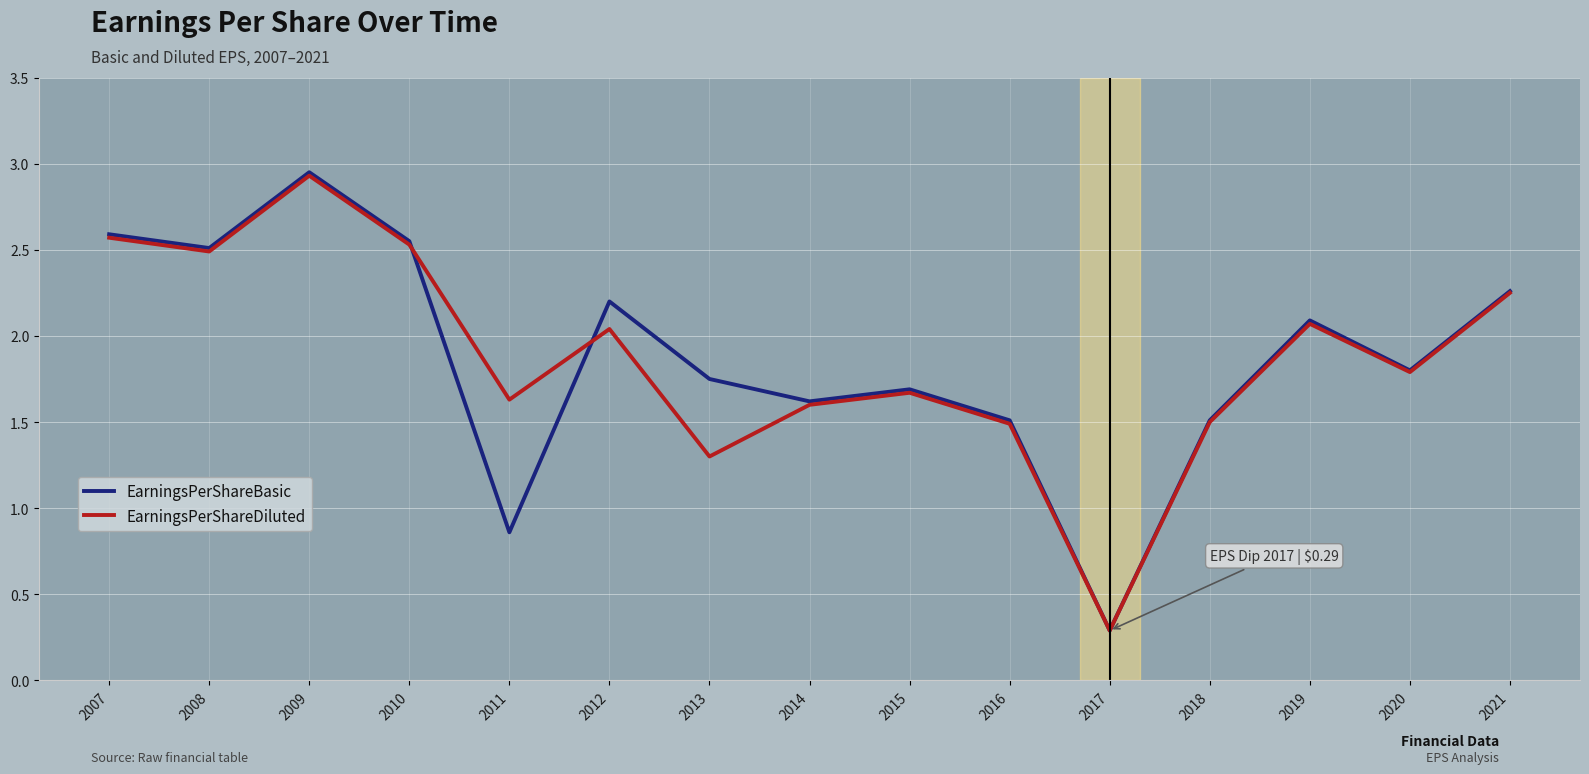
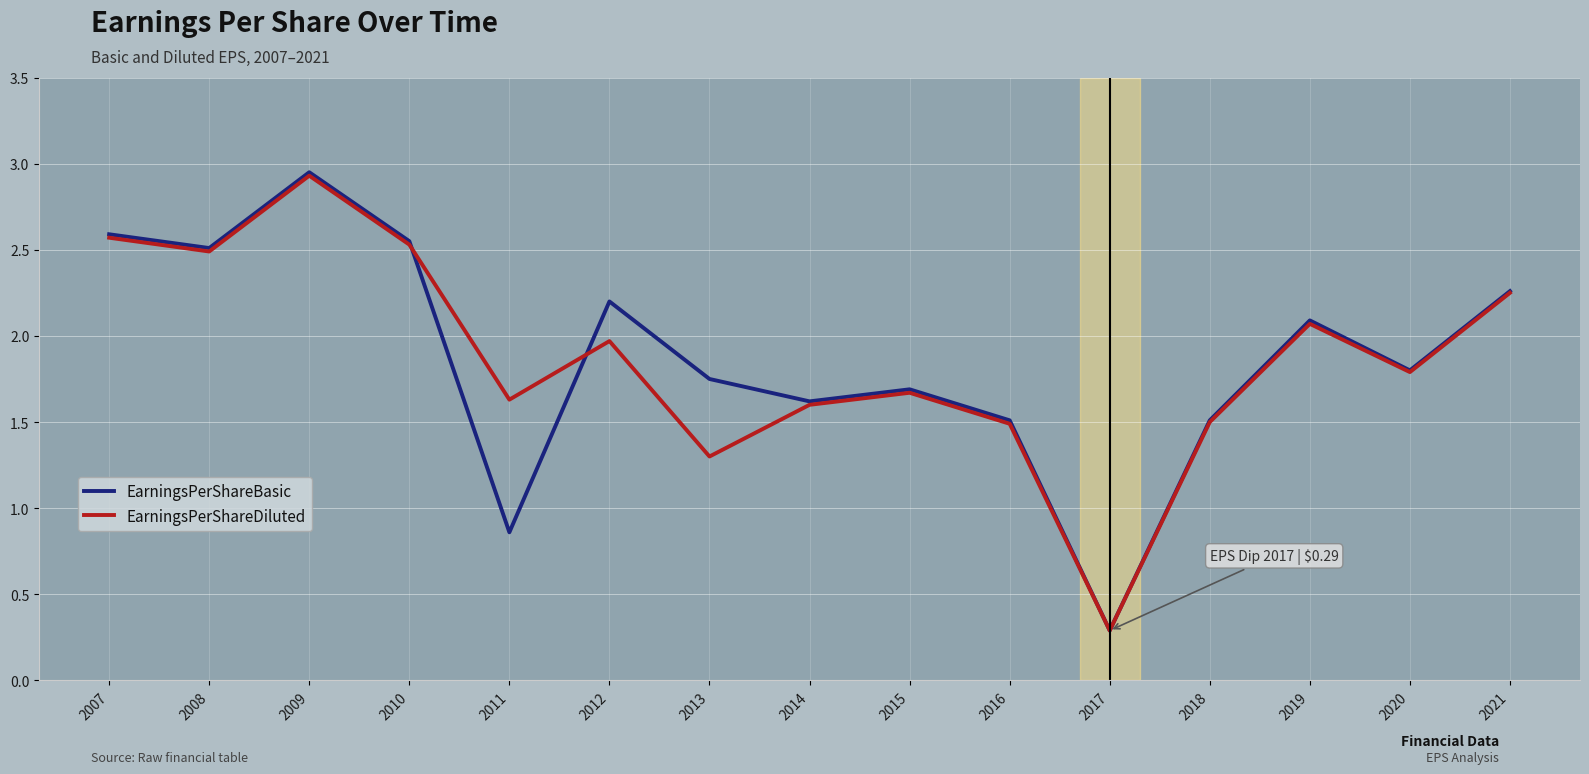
  {
    "EarningsPerShareBasic": {
      "2007": 2.59,
      "2008": 2.51,
      "2009": 2.95,
      "2010": 2.55,
      "2011": 0.86,
      "2012": 2.20,
      "2013": 1.75,
      "2014": 1.62,
      "2015": 1.69,
      "2016": 1.51,
      "2019": 2.09
    },
    "EarningsPerShareDiluted": {
      "2007": 2.57,
      "2008": 2.49,
      "2009": 2.93,
      "2010": 2.53,
      "2011": 1.63,
-     "2012": 2.04,
+     "2012": 1.97,
      "2013": 1.30,
      "2014": 1.60,
      "2015": 1.67,
      "2016": 1.49,
      "2019": 2.07
    }
  }
